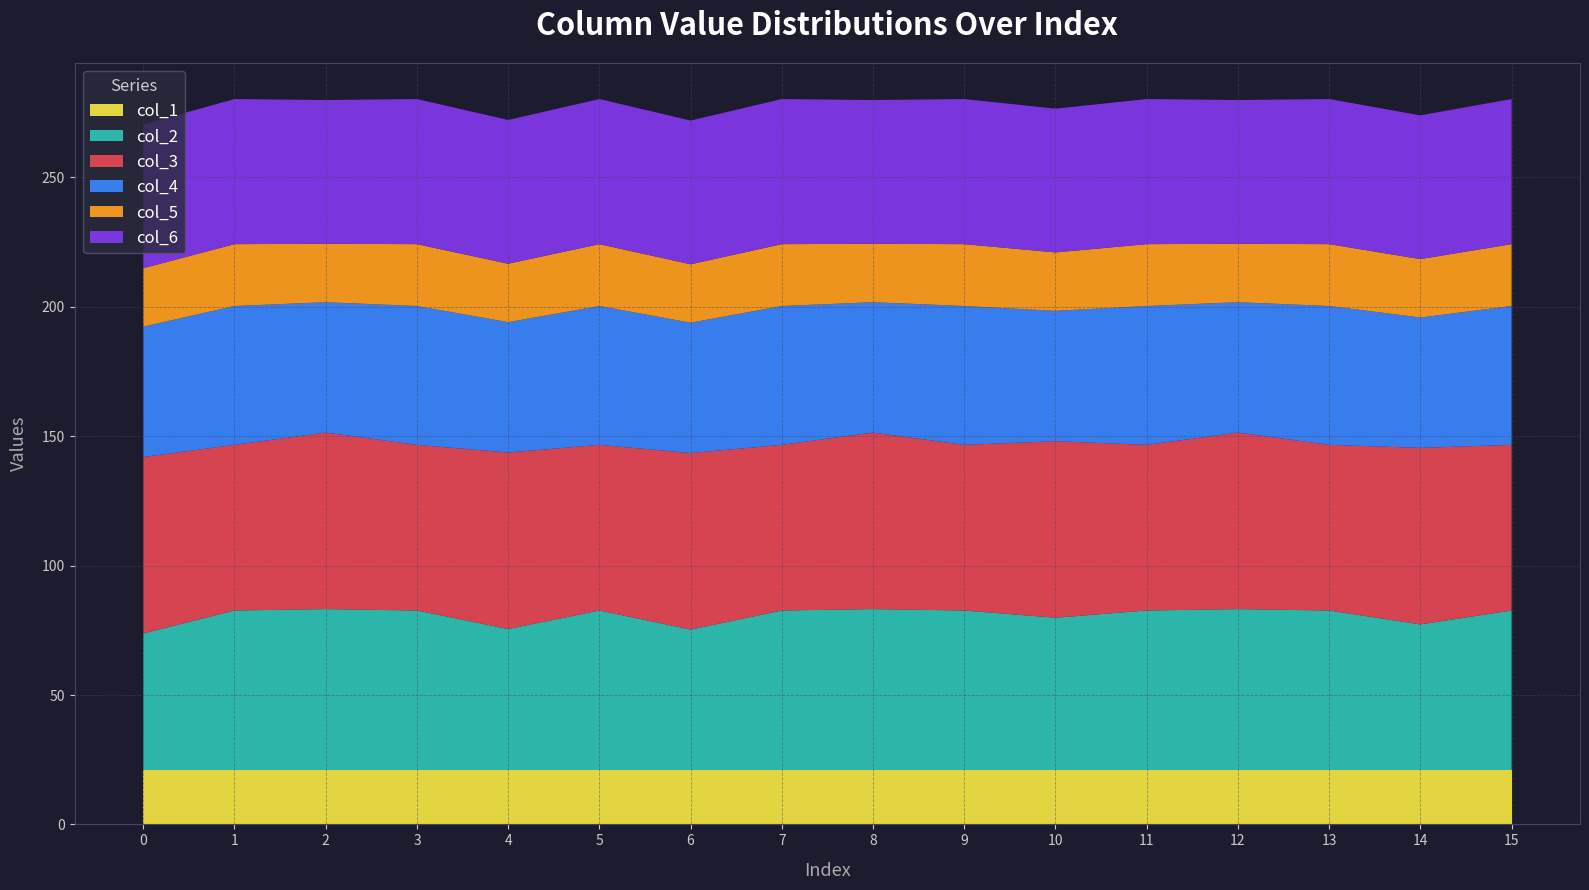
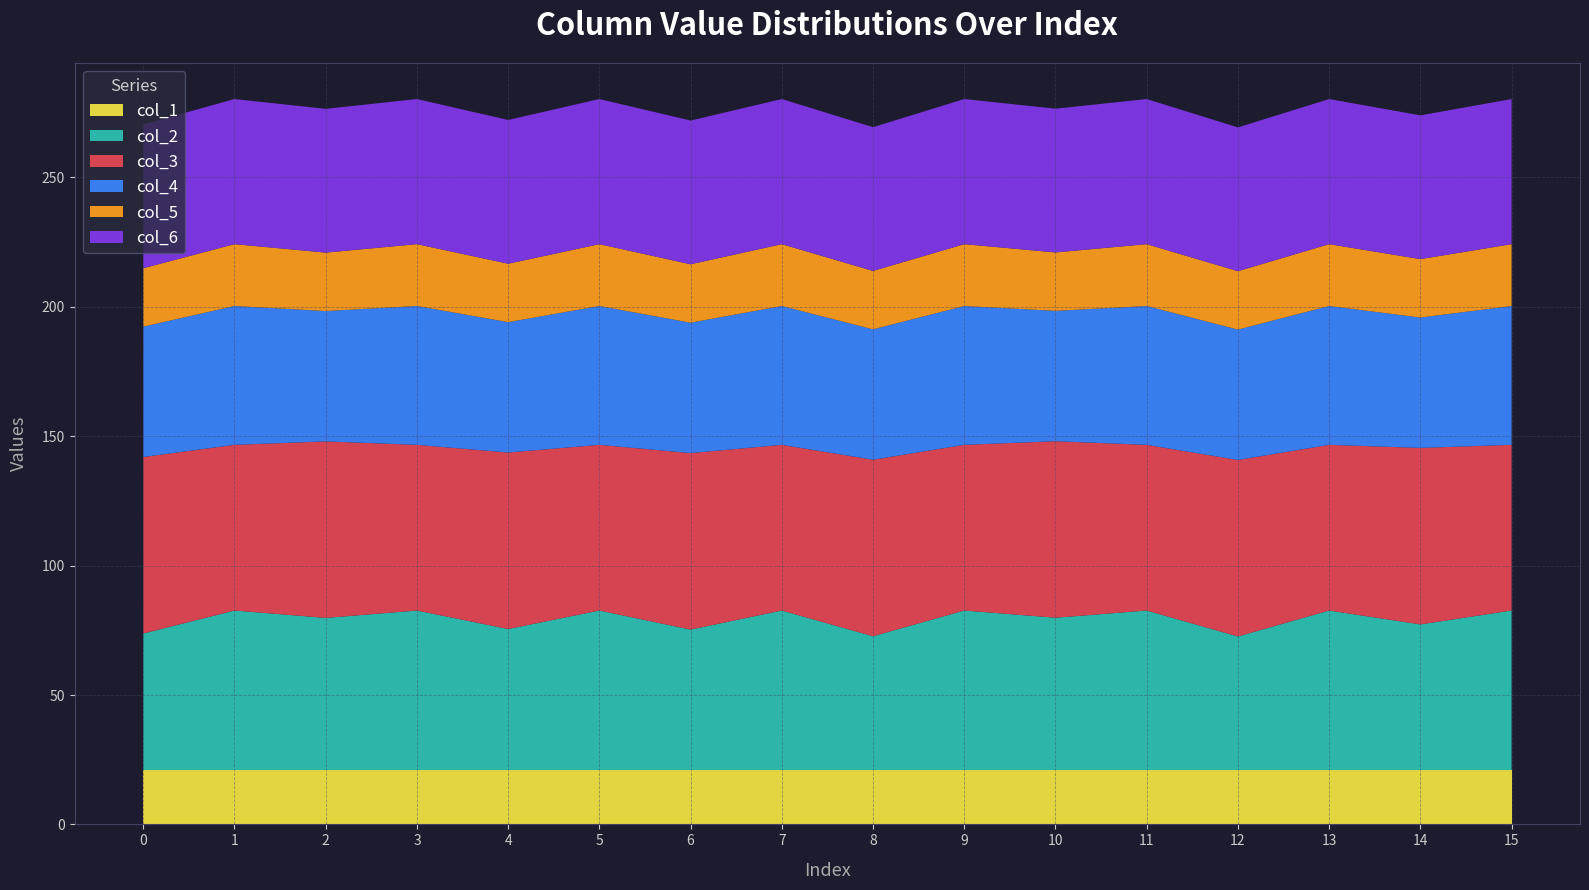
  {
    "col_1": {
      "0": 21,
      "1": 21,
      "2": 21,
      "3": 21,
      "4": 21,
      "5": 21,
      "6": 21,
      "7": 21,
      "8": 21,
      "9": 21,
      "10": 21,
      "11": 21,
      "12": 21,
      "13": 21,
      "14": 21,
      "15": 21
    },
    "col_2": {
      "0": 53,
      "1": 62,
-     "2": 62,
+     "2": 59,
      "3": 62,
      "4": 54,
      "5": 62,
      "6": 54,
      "7": 62,
-     "8": 62,
+     "8": 52,
      "9": 62,
      "10": 59,
      "11": 62,
-     "12": 62,
+     "12": 52,
      "13": 62,
      "14": 56,
      "15": 62
    },
    "col_3": {
      "0": 68,
      "1": 64,
      "2": 68,
      "3": 64,
      "4": 68,
      "5": 64,
      "6": 68,
      "7": 64,
      "8": 68,
      "9": 64,
      "10": 68,
      "11": 64,
      "12": 68,
      "13": 64,
      "14": 68,
      "15": 64
    },
    "col_4": {
      "0": 50,
      "1": 54,
      "2": 50,
      "3": 54,
      "4": 50,
      "5": 54,
      "6": 50,
      "7": 54,
      "8": 50,
      "9": 54,
      "10": 50,
      "11": 54,
      "12": 50,
      "13": 54,
      "14": 50,
      "15": 54
    },
    "col_5": {
      "0": 23,
      "1": 24,
      "2": 23,
      "3": 24,
      "4": 23,
      "5": 24,
      "6": 23,
      "7": 24,
      "8": 23,
      "9": 24,
      "10": 23,
      "11": 24,
      "12": 23,
      "13": 24,
      "14": 23,
      "15": 24
    },
    "col_6": {
      "1": 56,
      "2": 56,
      "3": 56,
      "4": 56,
      "5": 56,
      "6": 56,
      "7": 56,
      "8": 56,
      "9": 56,
      "10": 56,
      "11": 56,
      "12": 56,
      "13": 56,
      "14": 56,
      "15": 56
    }
  }
